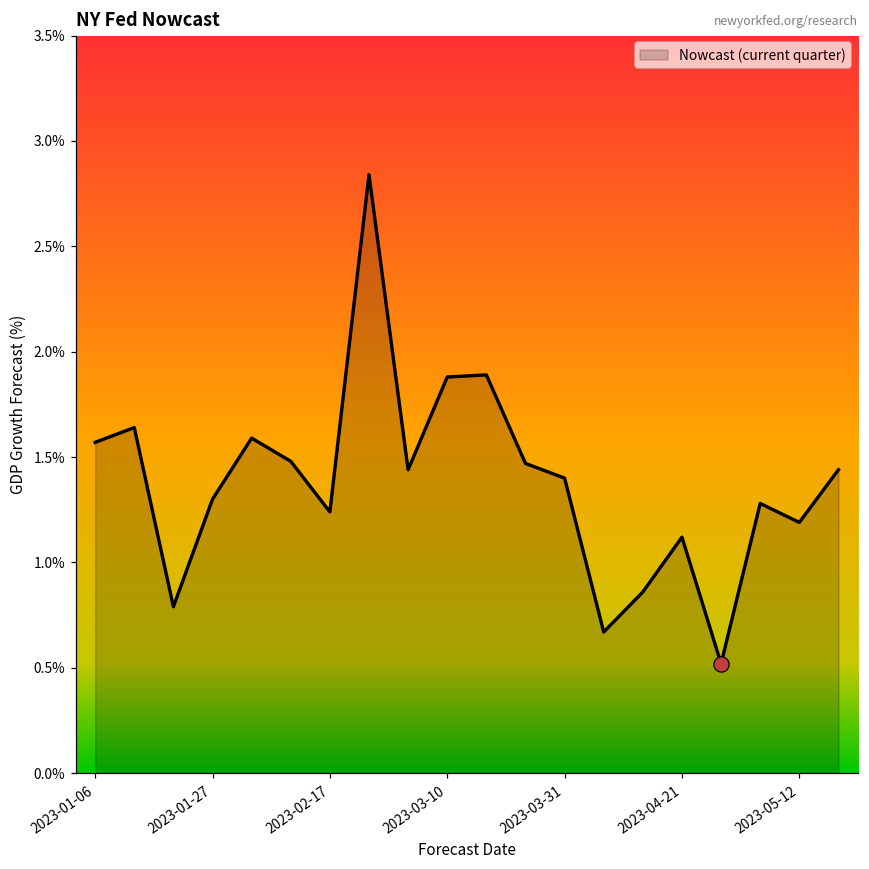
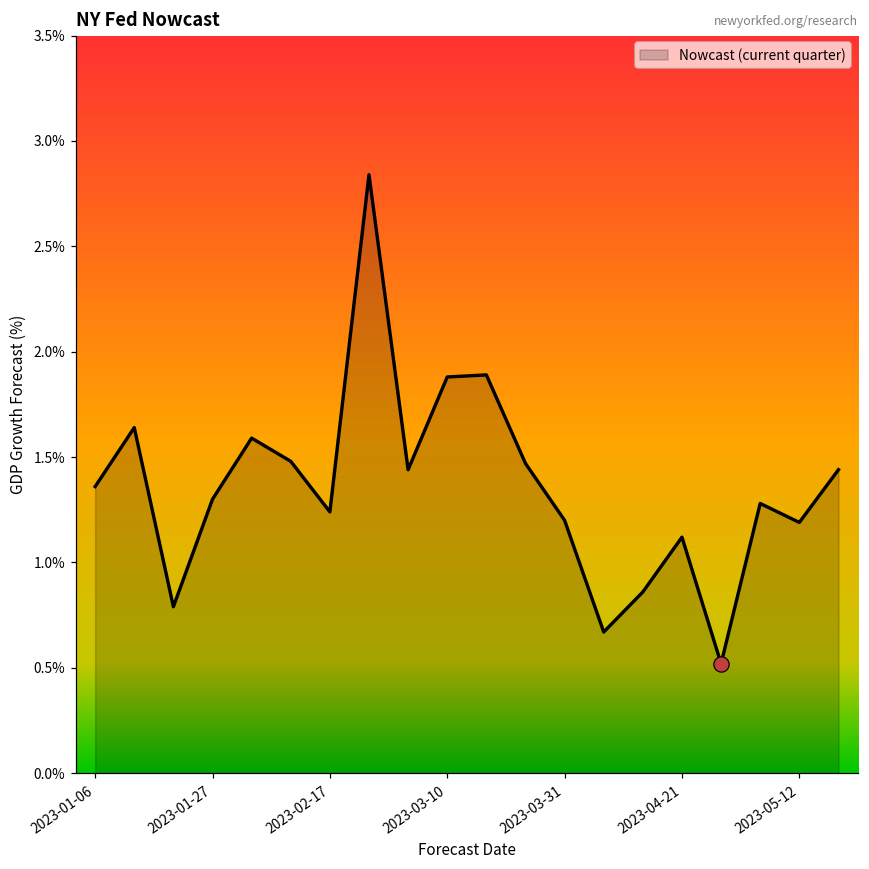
  {
    "Nowcast (current quarter)": {
-     "2023-01-06": "1.57%",
+     "2023-01-06": "1.36%",
      "2023-01-27": "1.30%",
      "2023-02-17": "1.24%",
      "2023-03-10": "1.88%",
-     "2023-03-31": "1.4%",
+     "2023-03-31": "1.2%",
      "2023-04-21": "1.12%",
      "2023-05-12": "1.19%"
    }
  }
